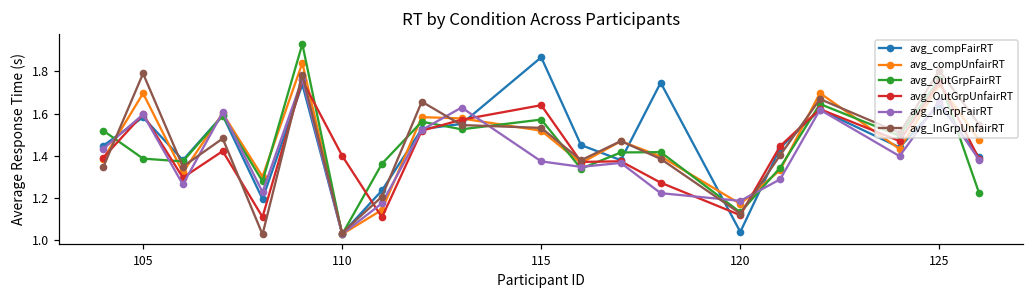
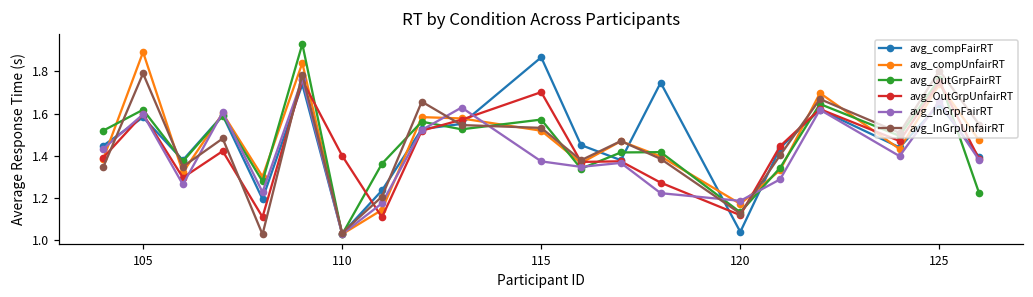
  {
    "avg_compFairRT": {
      "105": 1.58,
      "115": 1.87,
      "120": 1.04
    },
    "avg_compUnfairRT": {
-     "105": 1.70,
+     "105": 1.89,
      "120": 1.17
    },
    "avg_OutGrpFairRT": {
-     "105": 1.39,
+     "105": 1.62,
      "115": 1.57
    },
    "avg_OutGrpUnfairRT": {
      "110": 1.40,
-     "115": 1.64
+     "115": 1.70
    },
    "avg_InGrpFairRT": {
      "115": 1.37,
      "120": 1.19
    },
    "avg_InGrpUnfairRT": {
      "105": 1.79
    }
  }
